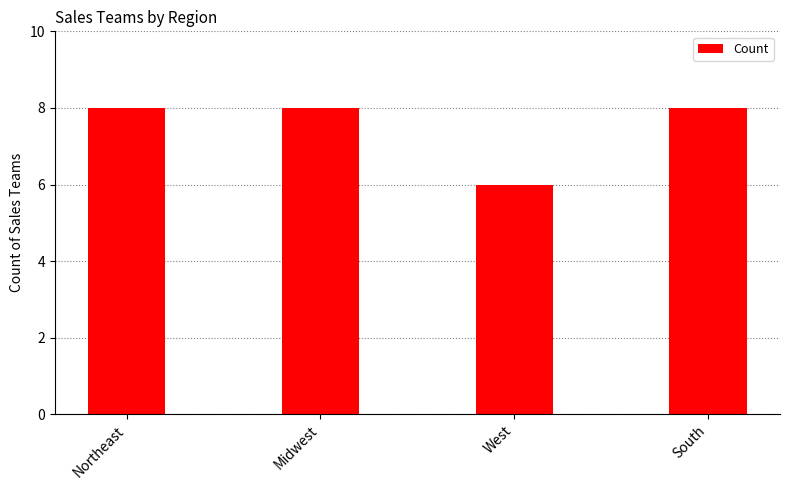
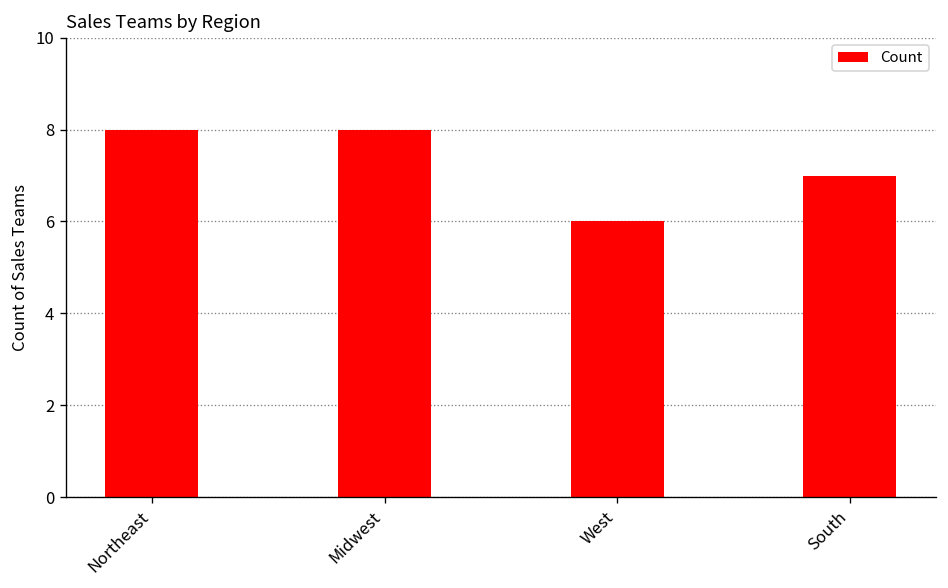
  {
    "Northeast": 8,
    "Midwest": 8,
    "West": 6,
-   "South": 8
+   "South": 7
  }
